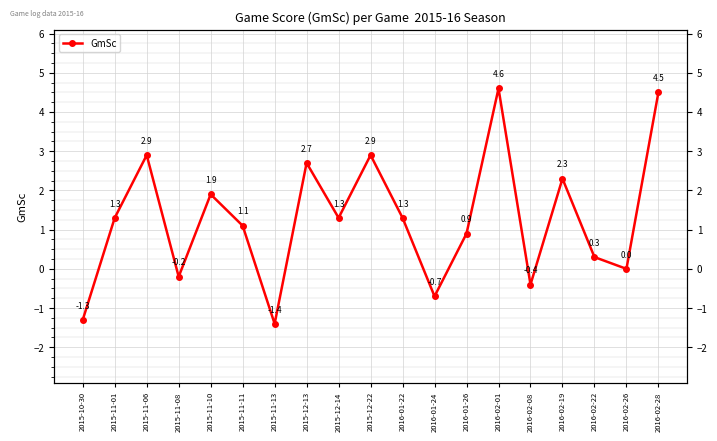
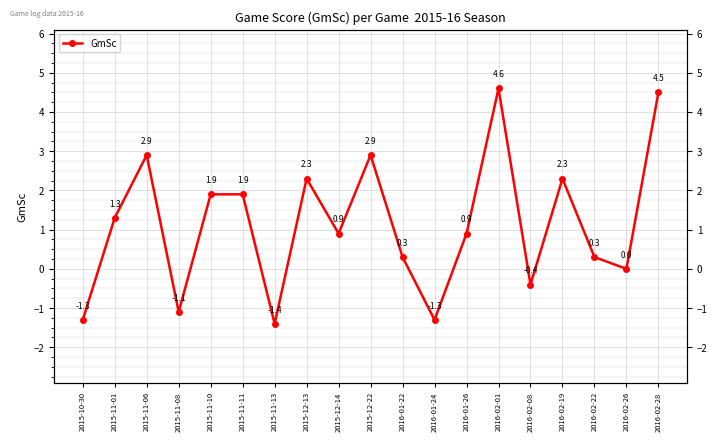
  {
    "2015-10-30": -1.3,
    "2015-11-01": 1.3,
    "2015-11-06": 2.9,
-   "2015-11-08": -0.2,
+   "2015-11-08": -1.1,
    "2015-11-10": 1.9,
-   "2015-11-11": 1.1,
+   "2015-11-11": 1.9,
    "2015-11-13": -1.4,
-   "2015-12-13": 2.7,
-   "2015-12-14": 1.3,
+   "2015-12-13": 2.3,
+   "2015-12-14": 0.9,
    "2015-12-22": 2.9,
-   "2016-01-22": 1.3,
-   "2016-01-24": -0.7,
+   "2016-01-22": 0.3,
+   "2016-01-24": -1.3,
    "2016-01-26": 0.9,
    "2016-02-01": 4.6,
    "2016-02-08": -0.4,
    "2016-02-19": 2.3,
    "2016-02-22": 0.3,
    "2016-02-26": 0.0,
    "2016-02-28": 4.5
  }
